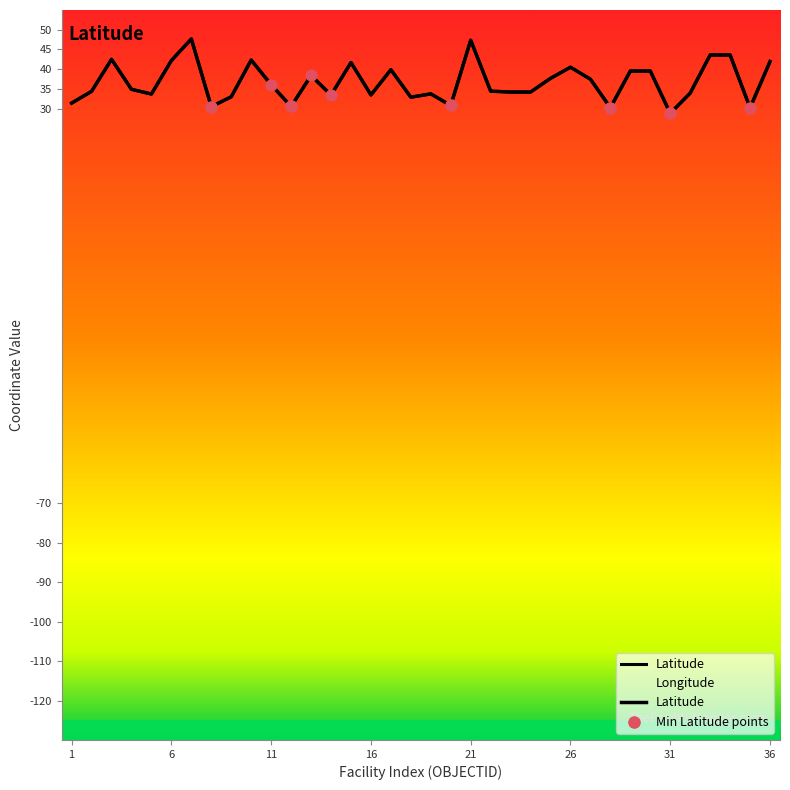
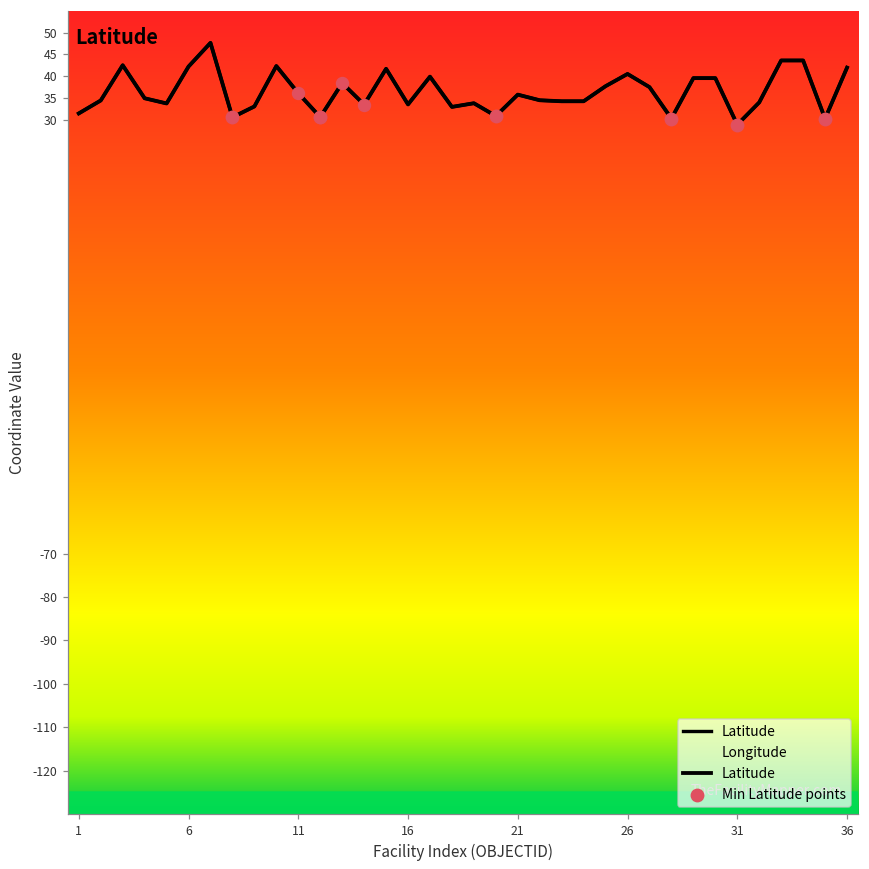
  {
    "Latitude": {
      "1": 31,
      "6": 42,
      "16": 33,
-     "21": 47,
+     "21": 36,
      "26": 40,
      "36": 42
    },
    "Longitude": {
      "1": -122,
      "6": -73,
      "11": -115,
      "16": -74,
      "21": -82,
      "26": -86,
      "31": -81,
      "36": -88
    }
  }
